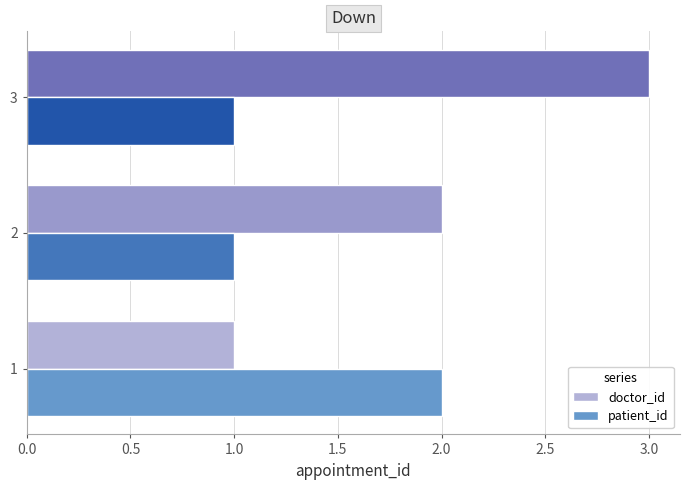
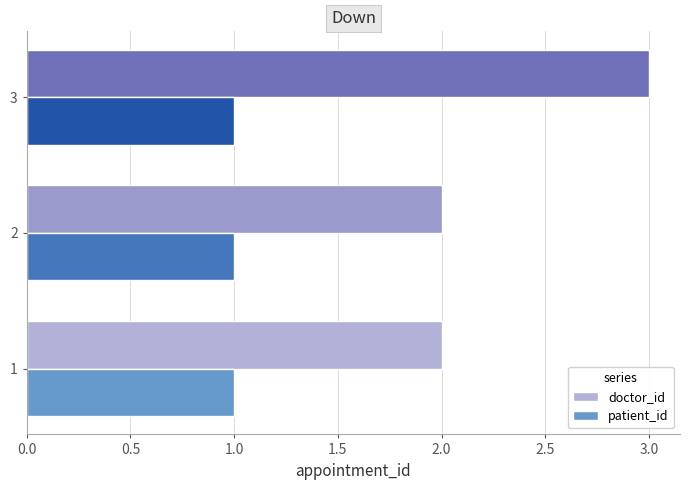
  {
    "doctor_id": {
      "3": 3,
      "2": 2,
-     "1": 1
+     "1": 2
    },
    "patient_id": {
      "3": 1,
      "2": 1,
-     "1": 2
+     "1": 1
    }
  }
